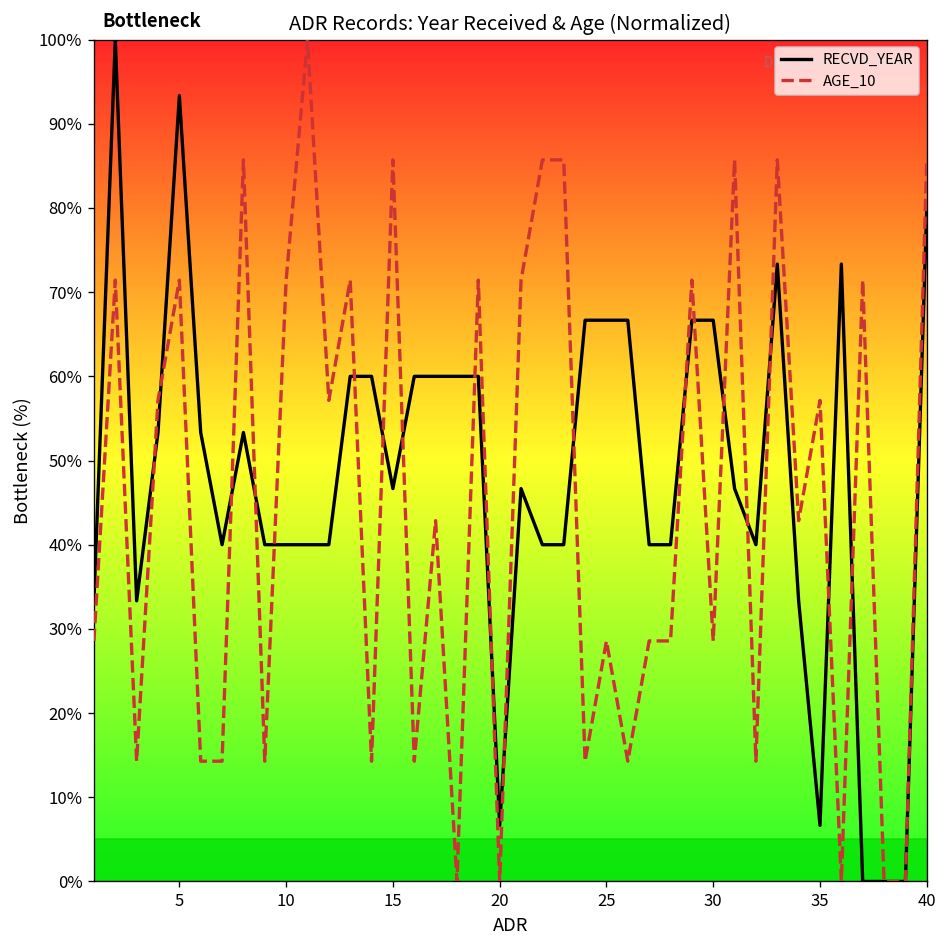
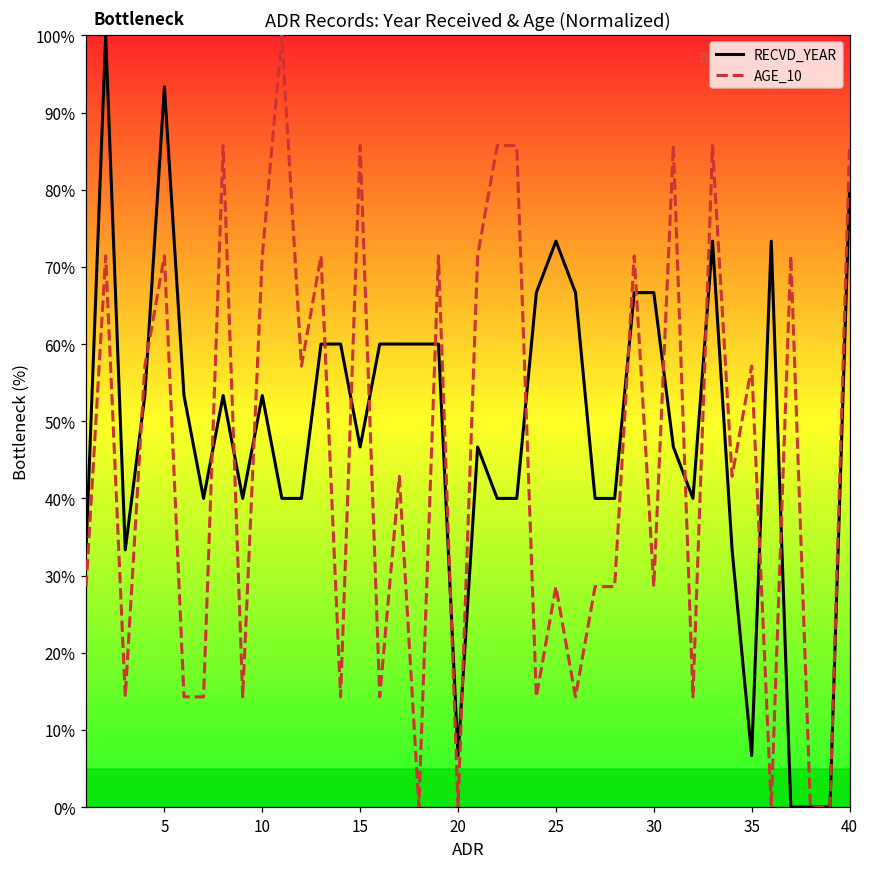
  {
    "RECVD_YEAR": {
      "5": "93%",
-     "10": "40%",
+     "10": "53%",
      "15": "47%",
      "20": "7%",
-     "25": "67%",
+     "25": "73%",
      "30": "67%",
      "35": "7%",
      "40": "80%"
    },
    "AGE_10": {
      "5": "71%",
      "10": "71%",
      "15": "86%",
      "25": "29%",
      "30": "29%",
      "35": "57%",
      "40": "86%"
    }
  }
